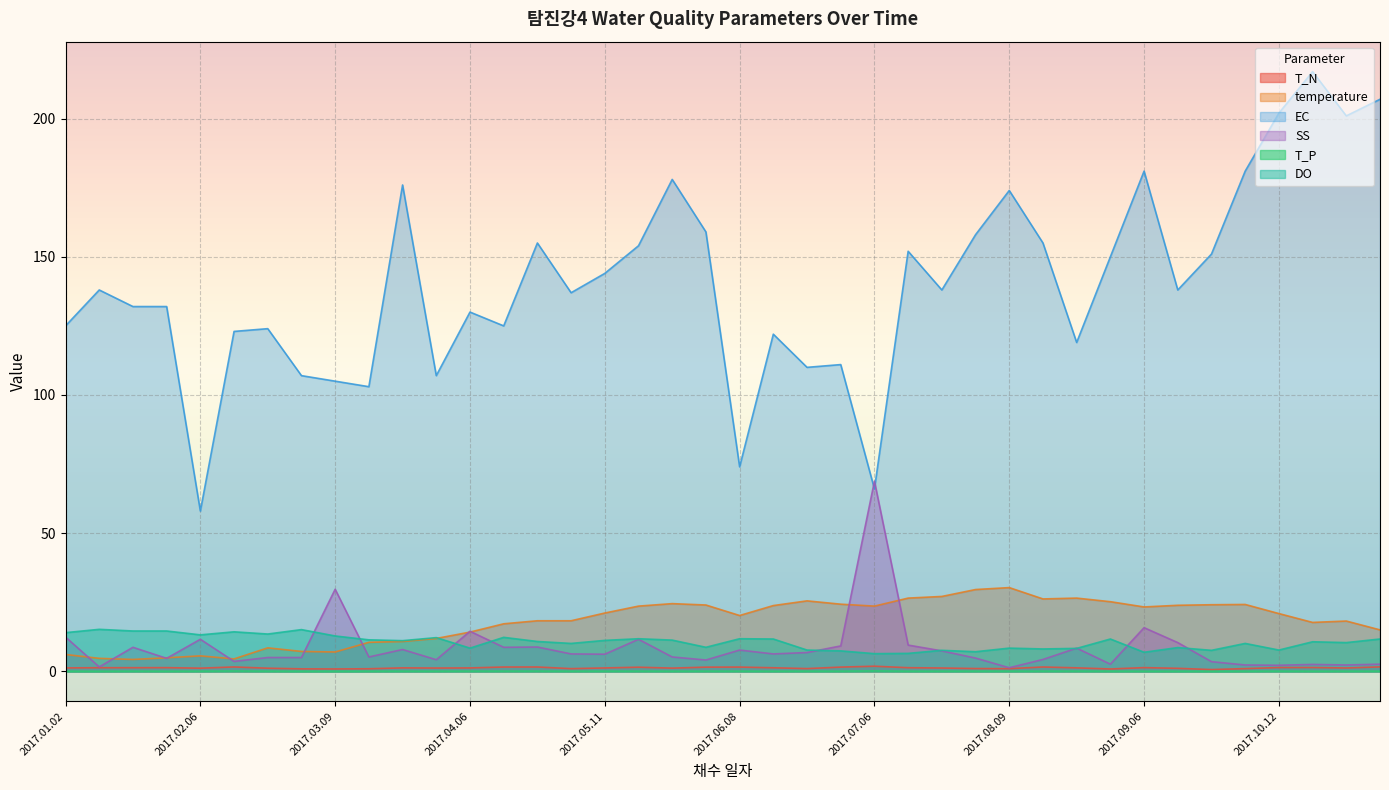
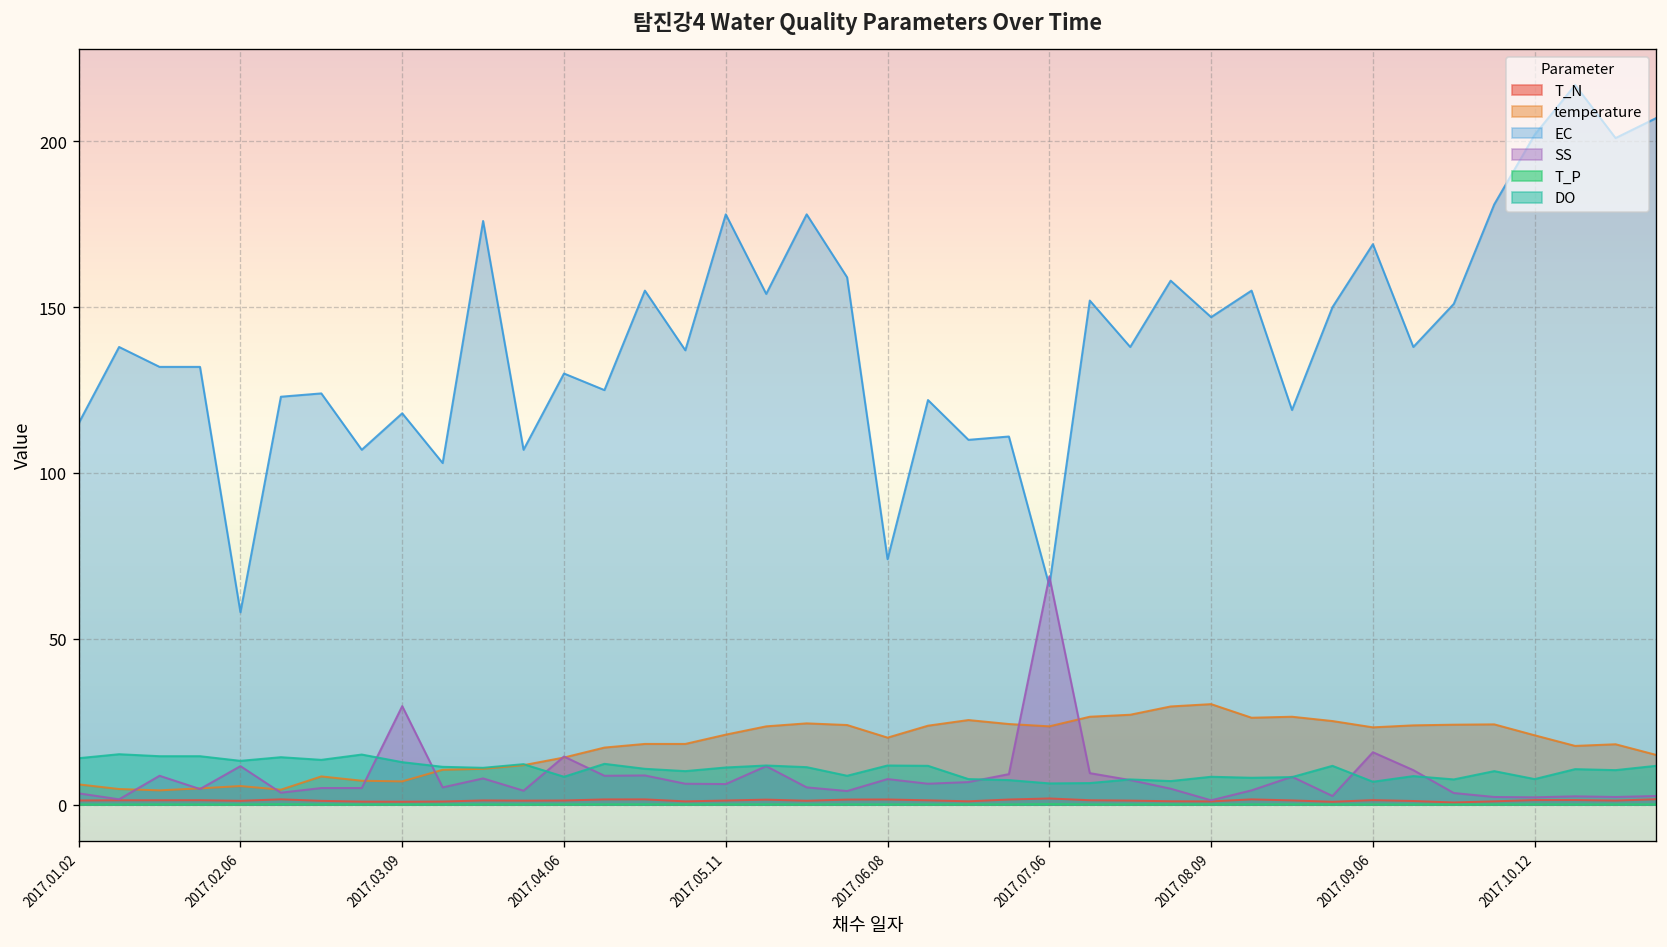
  {
    "EC": {
-     "2017.01.02": 125,
+     "2017.01.02": 115,
      "2017.02.06": 58,
-     "2017.03.09": 105,
+     "2017.03.09": 118,
      "2017.04.06": 130,
-     "2017.05.11": 144,
+     "2017.05.11": 178,
      "2017.06.08": 74,
      "2017.07.06": 66,
-     "2017.08.09": 174,
-     "2017.09.06": 181
+     "2017.08.09": 147,
+     "2017.09.06": 169
    },
    "SS": {
-     "2017.01.02": 12,
+     "2017.01.02": 3,
      "2017.02.06": 12,
      "2017.03.09": 30,
      "2017.05.11": 6,
      "2017.06.08": 8,
      "2017.07.06": 69,
      "2017.09.06": 16
    }
  }
